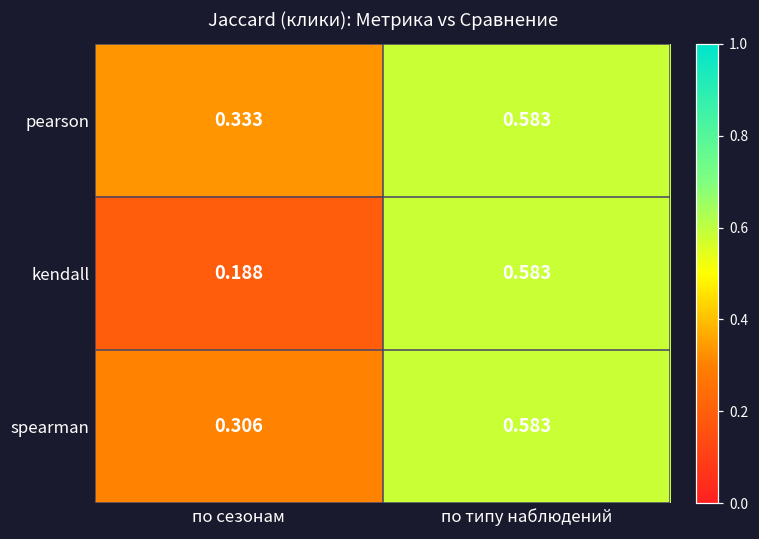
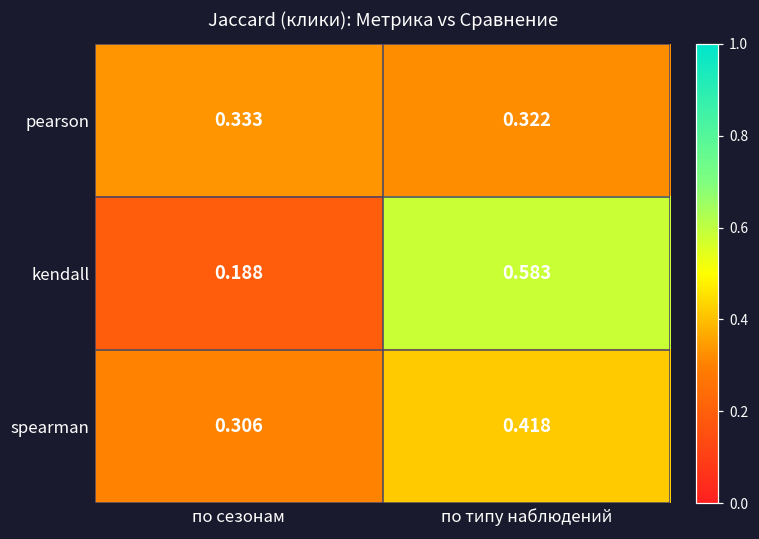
  {
    "pearson": {
      "по сезонам": 0.333,
-     "по типу наблюдений": 0.583
+     "по типу наблюдений": 0.322
    },
    "kendall": {
      "по сезонам": 0.188,
      "по типу наблюдений": 0.583
    },
    "spearman": {
      "по сезонам": 0.306,
-     "по типу наблюдений": 0.583
+     "по типу наблюдений": 0.418
    }
  }
